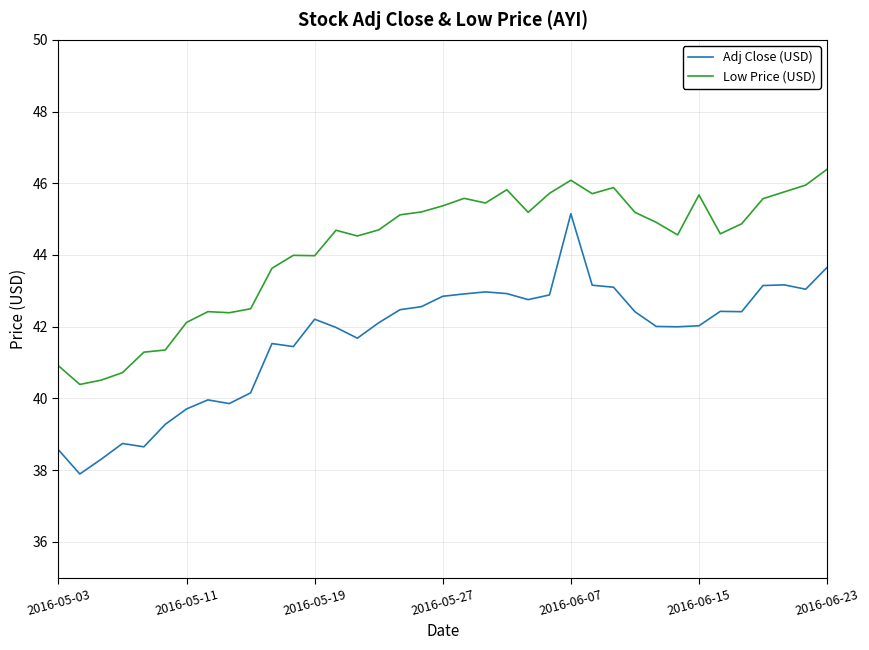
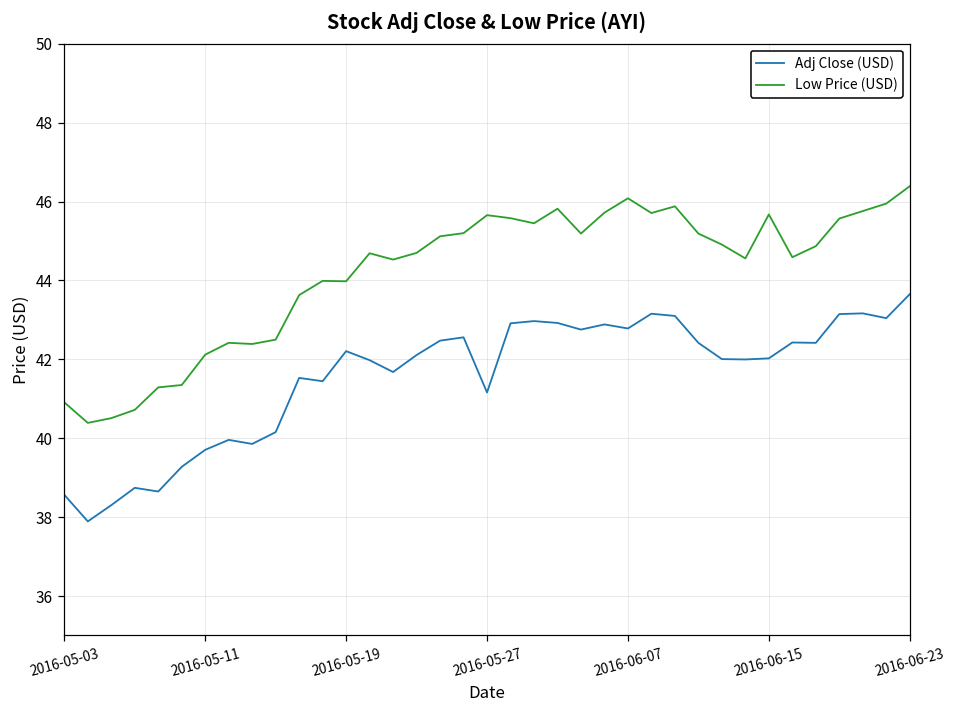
  {
    "Adj Close (USD)": {
      "2016-05-03": 38.6,
      "2016-05-11": 39.7,
      "2016-05-19": 42.2,
-     "2016-05-27": 42.8,
-     "2016-06-07": 45.1,
+     "2016-05-27": 41.2,
+     "2016-06-07": 42.8,
      "2016-06-15": 42.0,
      "2016-06-23": 43.7
    },
    "Low Price (USD)": {
      "2016-05-03": 40.9,
      "2016-05-11": 42.1,
      "2016-05-19": 44.0,
-     "2016-05-27": 45.4,
+     "2016-05-27": 45.7,
      "2016-06-07": 46.1,
      "2016-06-15": 45.7,
      "2016-06-23": 46.4
    }
  }
